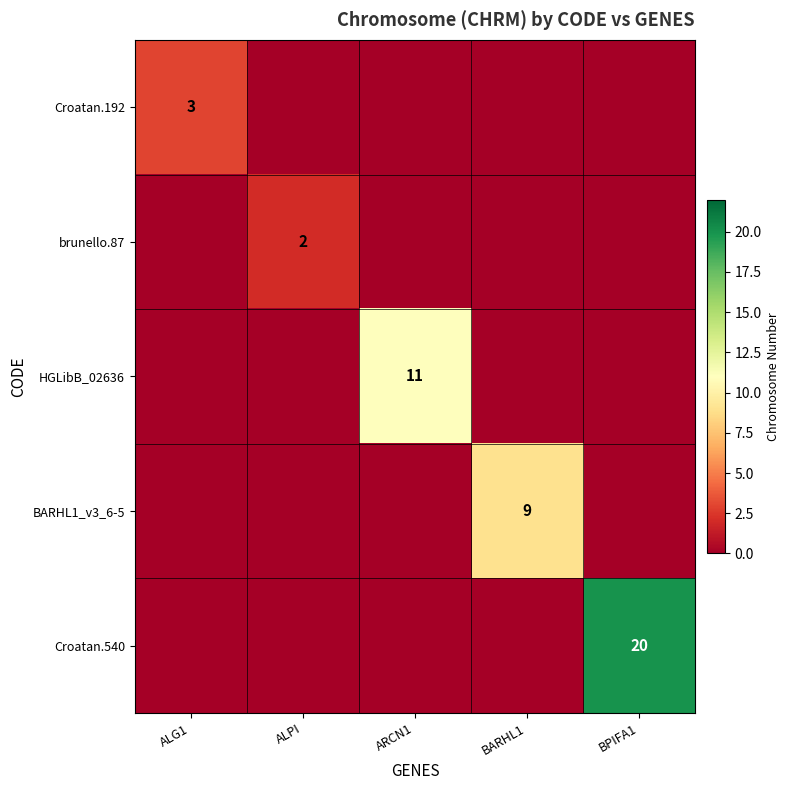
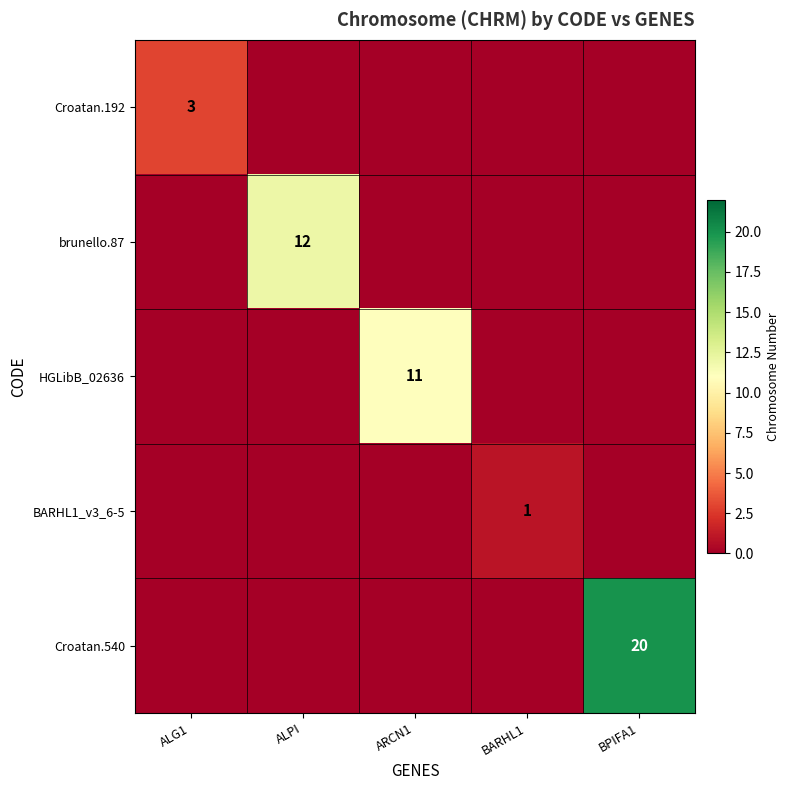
  {
    "Croatan.192": {
      "ALG1": 3
    },
    "brunello.87": {
-     "ALPI": 2
+     "ALPI": 12
    },
    "HGLibB_02636": {
      "ARCN1": 11
    },
    "BARHL1_v3_6-5": {
-     "BARHL1": 9
+     "BARHL1": 1
    },
    "Croatan.540": {
      "BPIFA1": 20
    }
  }
